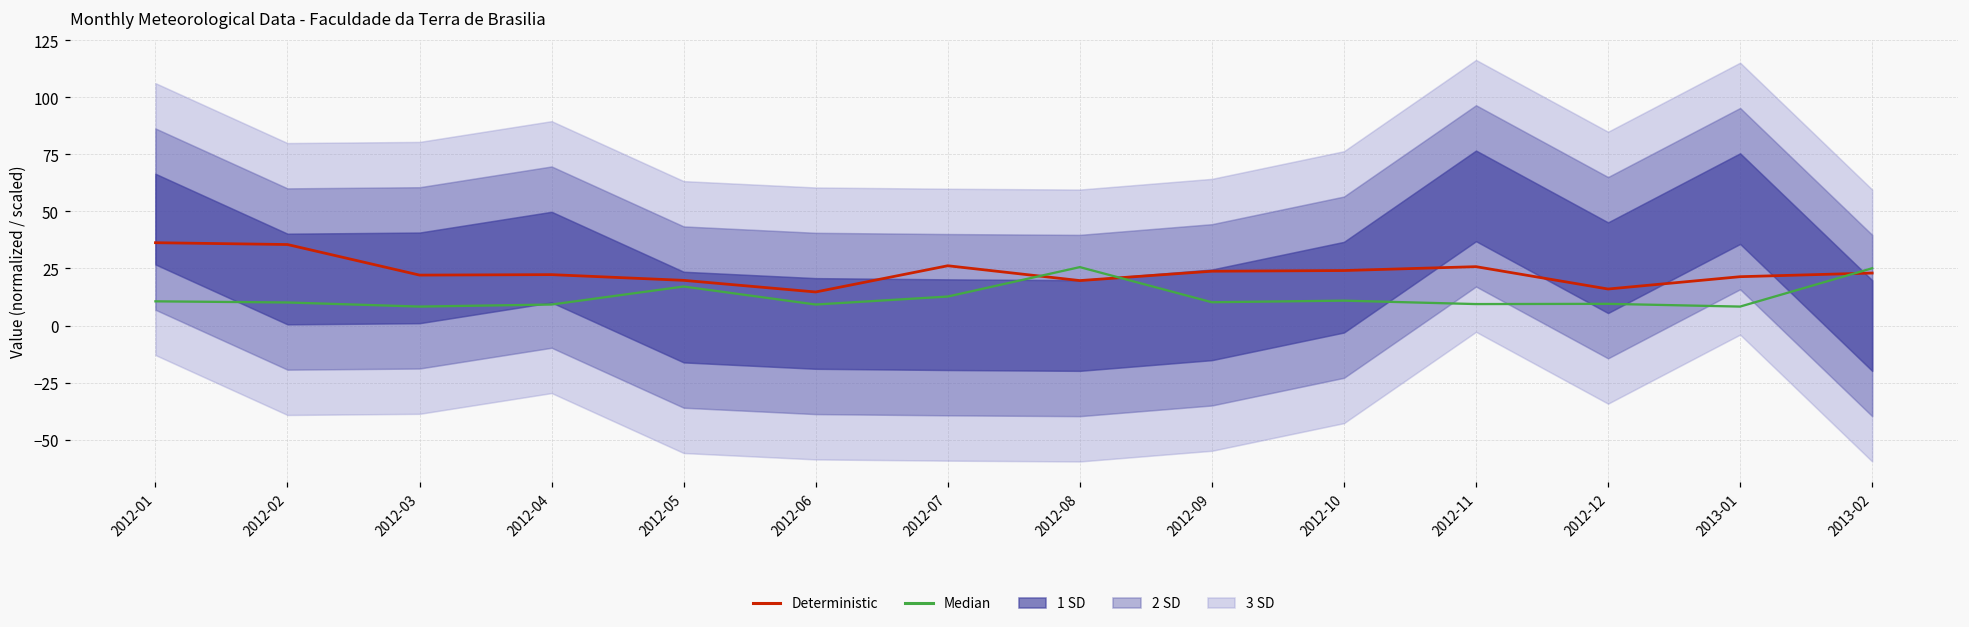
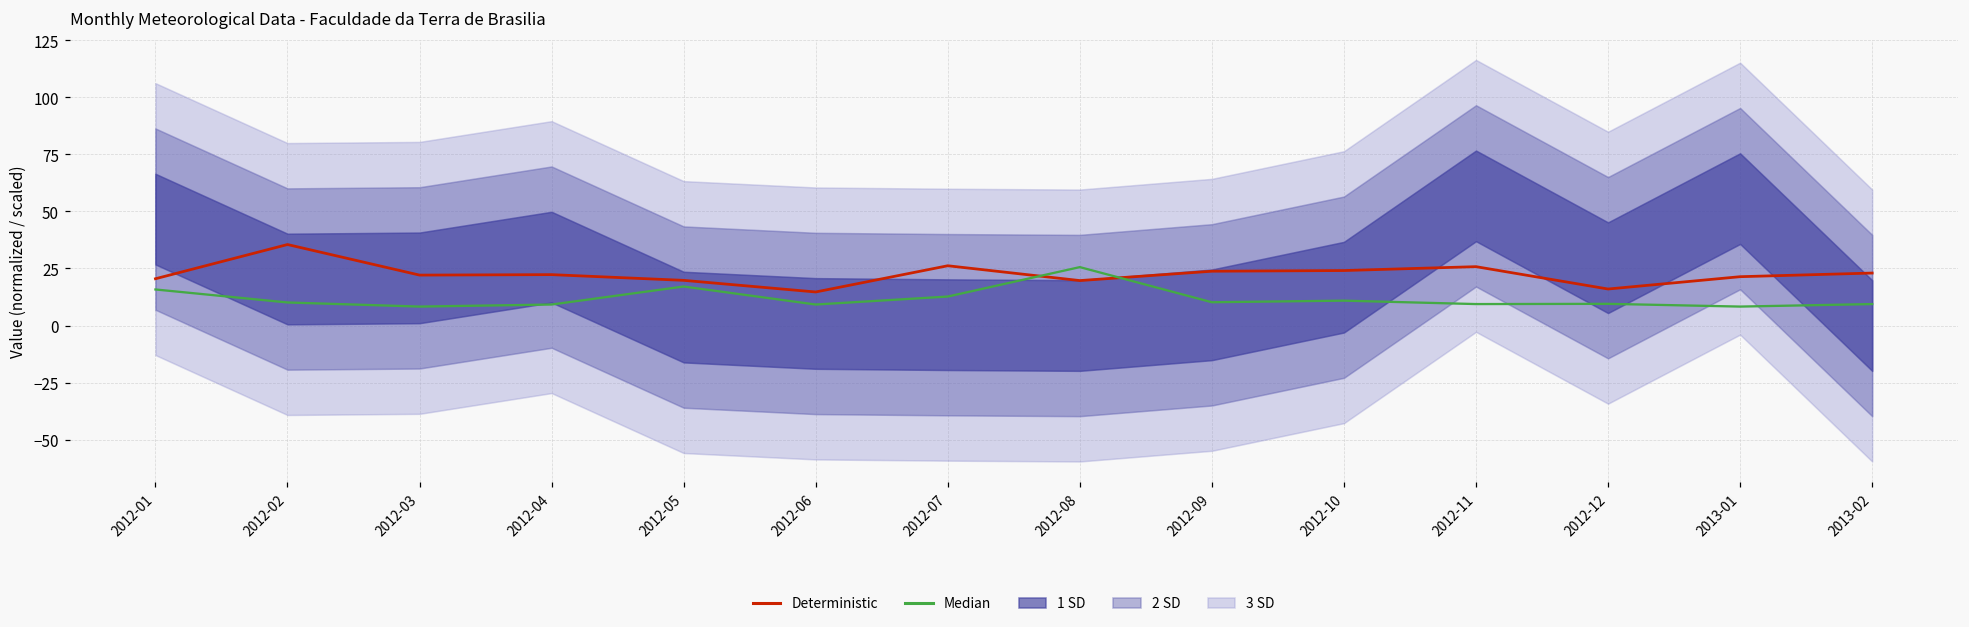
  {
    "Deterministic": {
-     "2012-01": 36,
+     "2012-01": 21,
      "2012-02": 36,
      "2012-03": 22,
      "2012-04": 22,
      "2012-05": 20,
      "2012-06": 15,
      "2012-07": 26,
      "2012-10": 24,
      "2012-11": 26,
      "2012-12": 16,
      "2013-01": 21,
      "2013-02": 23
    },
    "Median": {
-     "2012-01": 11,
+     "2012-01": 16,
      "2012-02": 10,
      "2012-03": 8,
      "2012-04": 9,
      "2012-05": 17,
      "2012-06": 9,
      "2012-07": 13,
      "2012-08": 26,
      "2012-09": 10,
      "2012-10": 11,
      "2012-11": 9,
      "2012-12": 10,
      "2013-01": 8,
-     "2013-02": 25
+     "2013-02": 9
    }
  }
